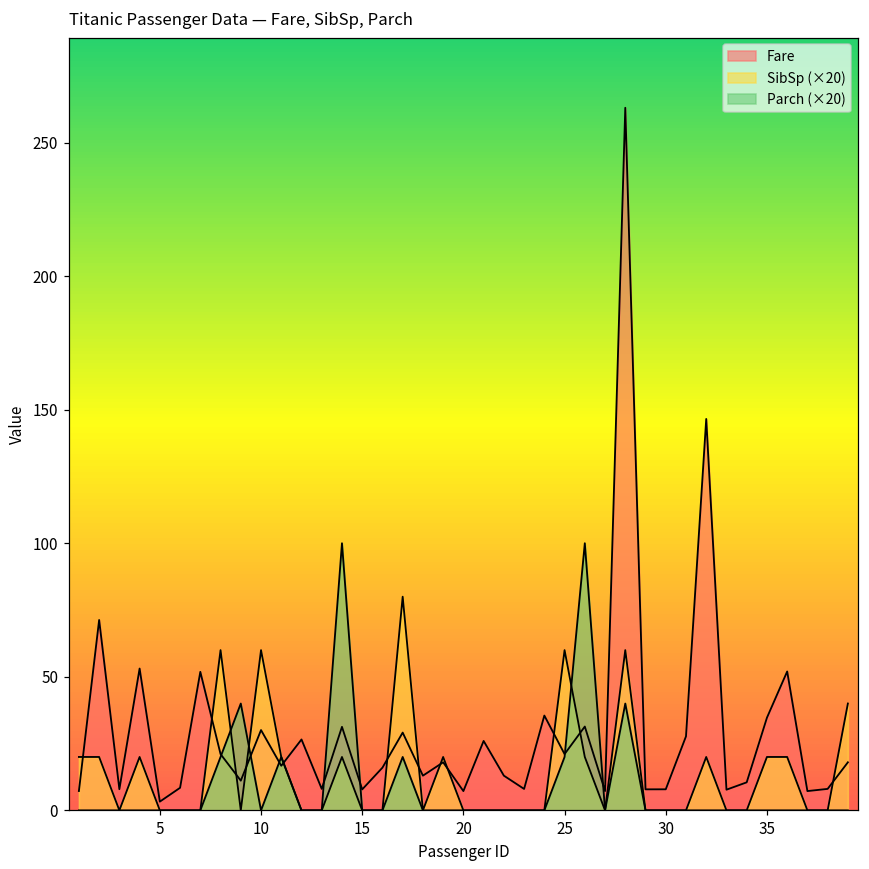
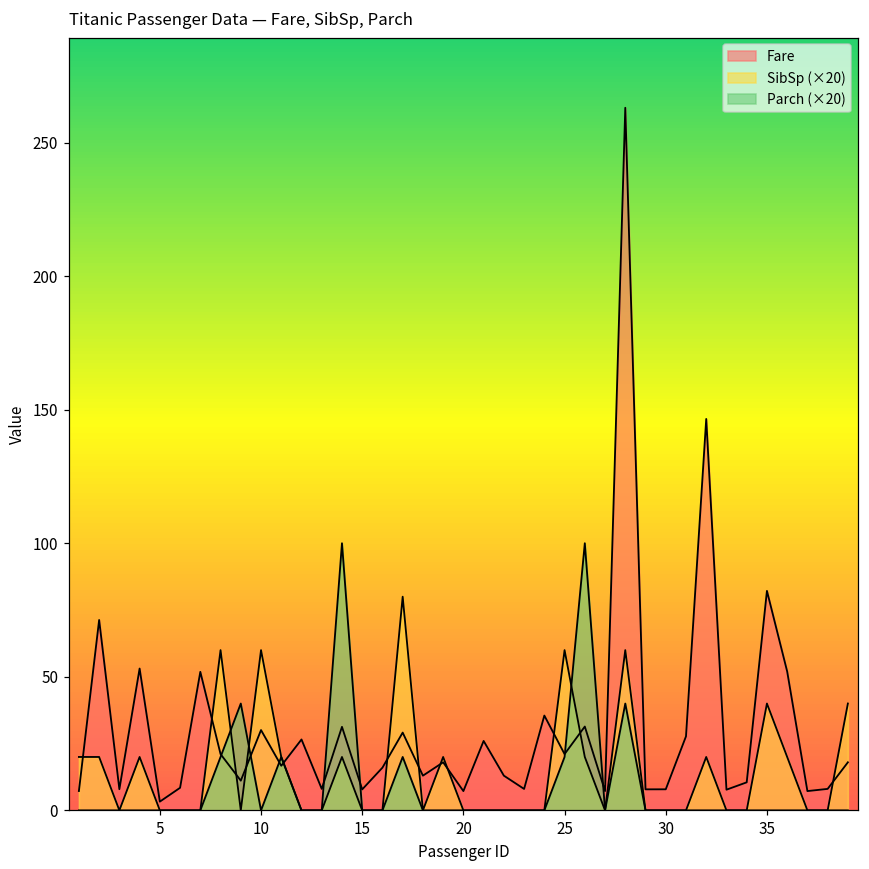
  {
    "Fare": {
      "5": 3,
      "10": 30,
      "15": 8,
      "20": 7,
      "25": 21,
      "30": 8,
-     "35": 35
+     "35": 82
    },
    "SibSp (×20)": {
      "10": 60,
      "25": 60,
-     "35": 20
+     "35": 40
    },
    "Parch (×20)": {
      "10": 0,
      "25": 20,
      "35": 0
    }
  }
